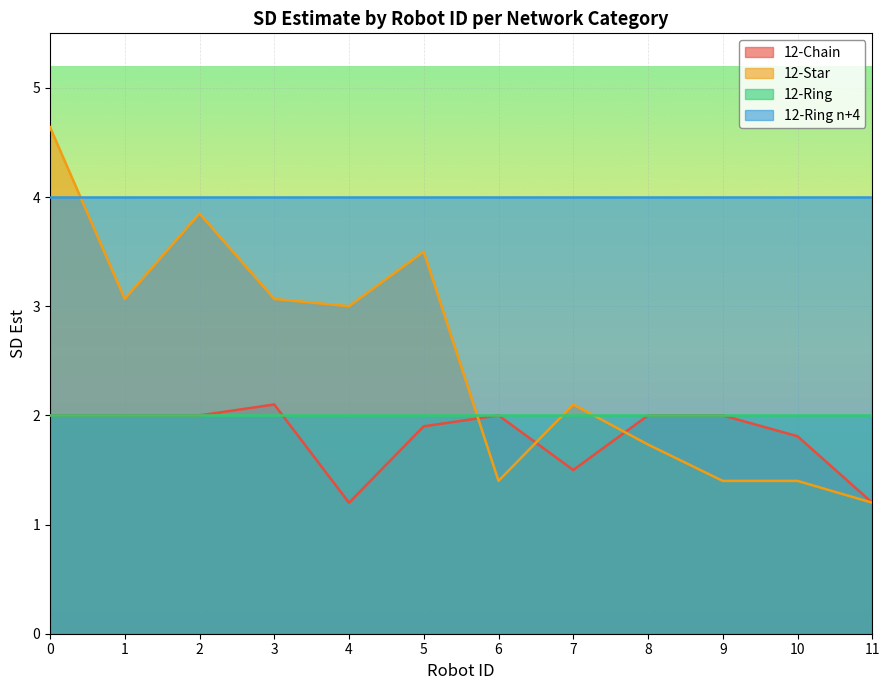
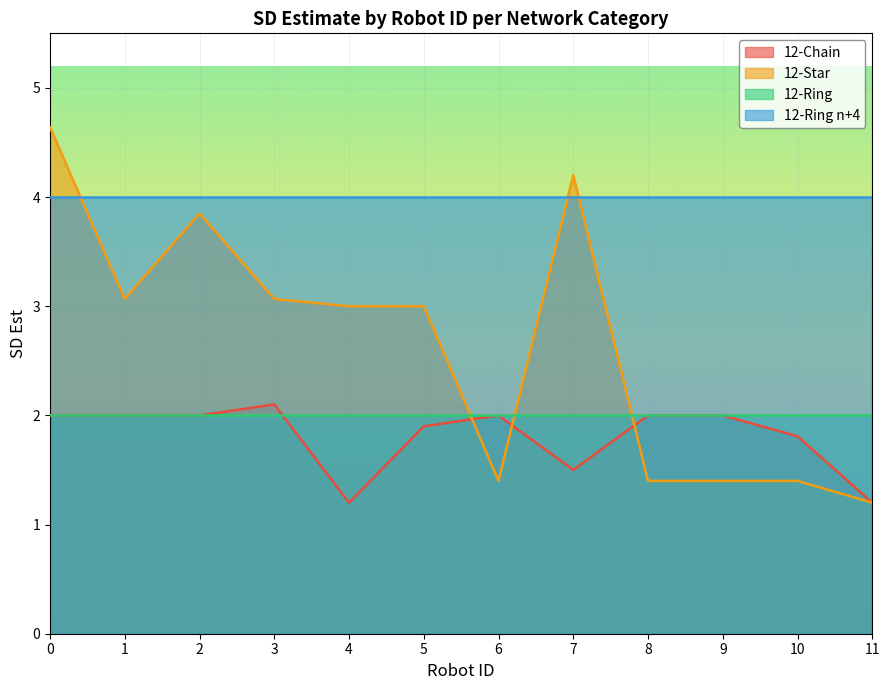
  {
    "12-Chain": {
      "3": 2.10,
      "4": 1.20,
      "5": 1.90,
      "7": 1.50,
      "10": 1.81
    },
    "12-Star": {
      "0": 4.64,
      "1": 3.07,
      "2": 3.85,
      "3": 3.07,
      "4": 3.00,
-     "5": 3.5,
+     "5": 3.0,
      "6": 1.40,
-     "7": 2.1,
-     "8": 1.73,
+     "7": 4.2,
+     "8": 1.40,
      "9": 1.40,
      "10": 1.40
    },
    "12-Ring": {
      "3": 2.00,
      "4": 2.00,
      "5": 2.00,
      "7": 2.00,
      "10": 2.00,
      "11": 2.00
    },
    "12-Ring n+4": {
      "0": 4.00,
      "1": 4.00,
      "2": 4.00,
      "3": 4.00,
      "4": 4.00,
      "5": 4.00,
      "6": 4.00,
      "7": 4.00,
      "8": 4.00,
      "9": 4.00,
      "10": 4.00,
      "11": 4.00
    }
  }
